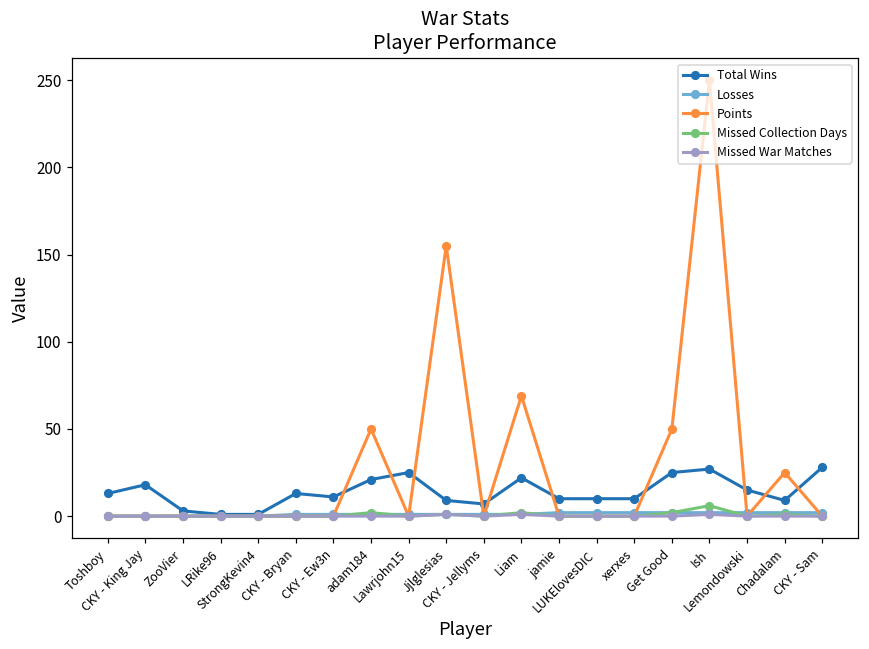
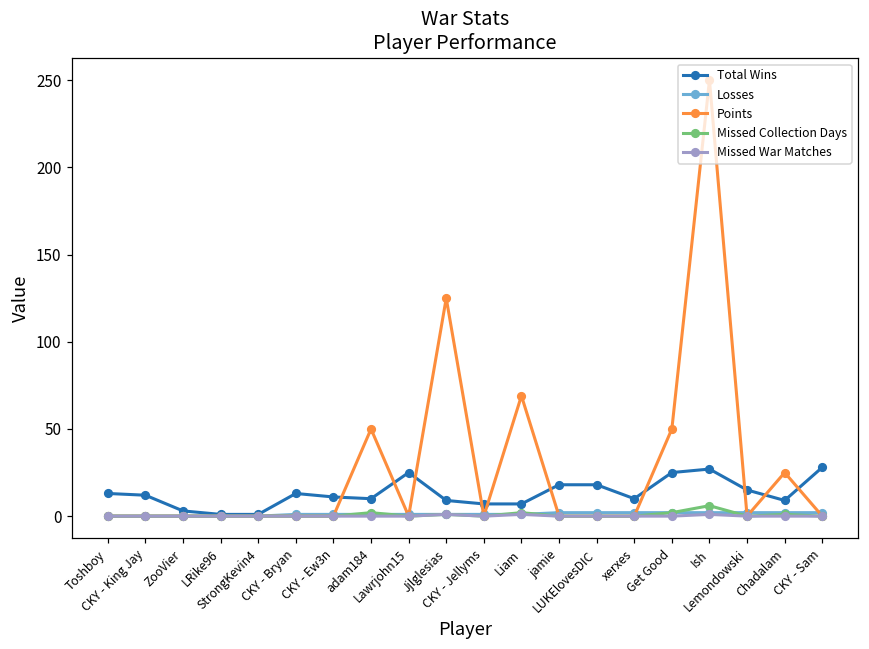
  {
    "Total Wins": {
      "Toshboy": 13,
-     "CKY - King Jay": 18,
+     "CKY - King Jay": 12,
      "ZooVier": 3,
      "CKY - Bryan": 13,
      "CKY - Ew3n": 11,
-     "adam184": 21,
+     "adam184": 10,
      "Lawrjohn15": 25,
      "Jjlglesias": 9,
      "CKY - Jellyms": 7,
-     "Liam": 22,
-     "jamie": 10,
-     "LUKElovesDIC": 10,
+     "Liam": 7,
+     "jamie": 18,
+     "LUKElovesDIC": 18,
      "xerxes": 10,
      "Get Good": 25,
      "Ish": 27,
      "Lemondowski": 15,
      "Chadalam": 9,
      "CKY - Sam": 28
    },
    "Points": {
      "adam184": 50,
-     "Jjlglesias": 155,
+     "Jjlglesias": 125,
      "Liam": 69,
      "Get Good": 50,
      "Chadalam": 25
    },
    "Missed Collection Days": {
      "Ish": 6
    }
  }
